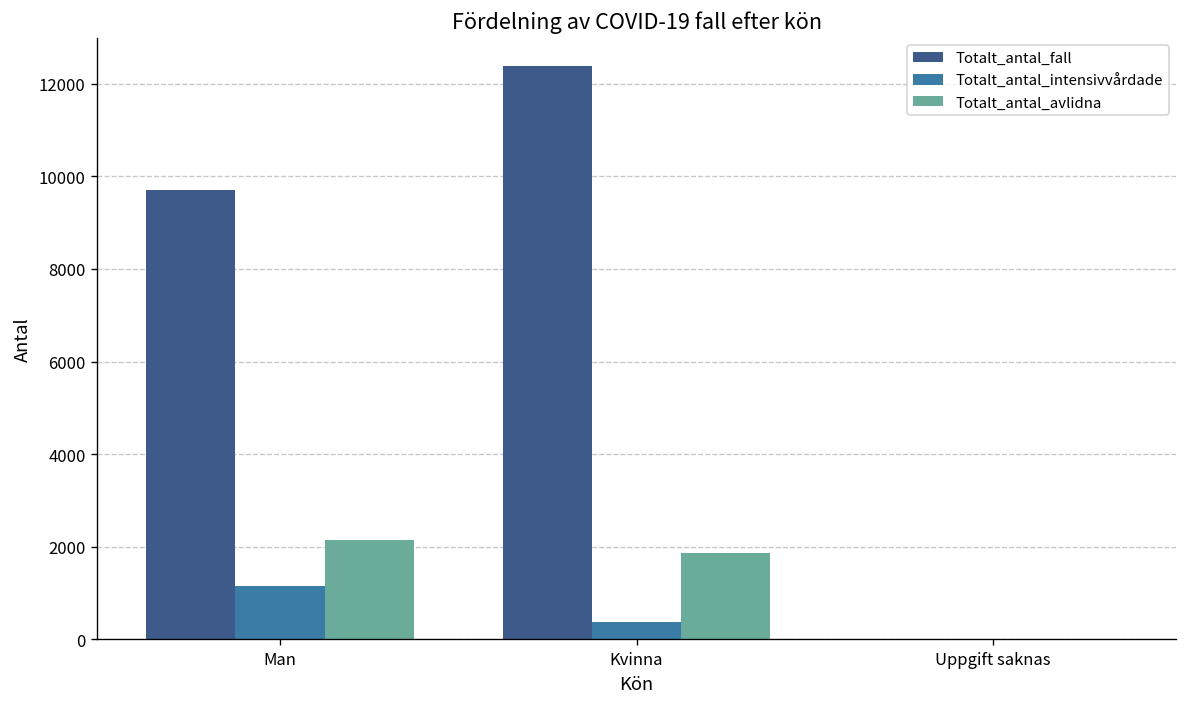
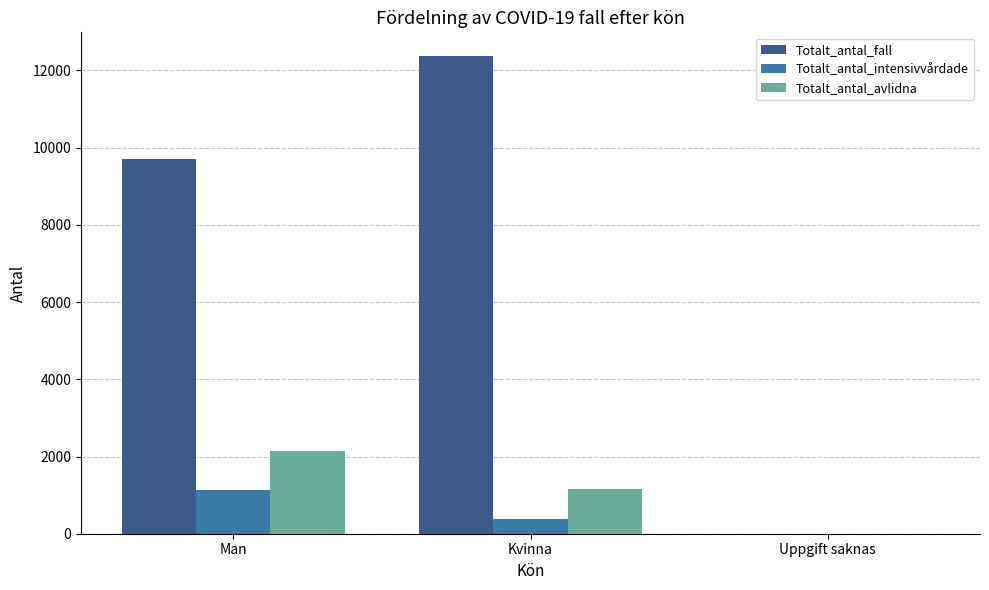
  {
    "Totalt_antal_avlidna": {
      "Man": 2100,
-     "Kvinna": 1900,
+     "Kvinna": 1200,
      "Uppgift saknas": 0
    }
  }
